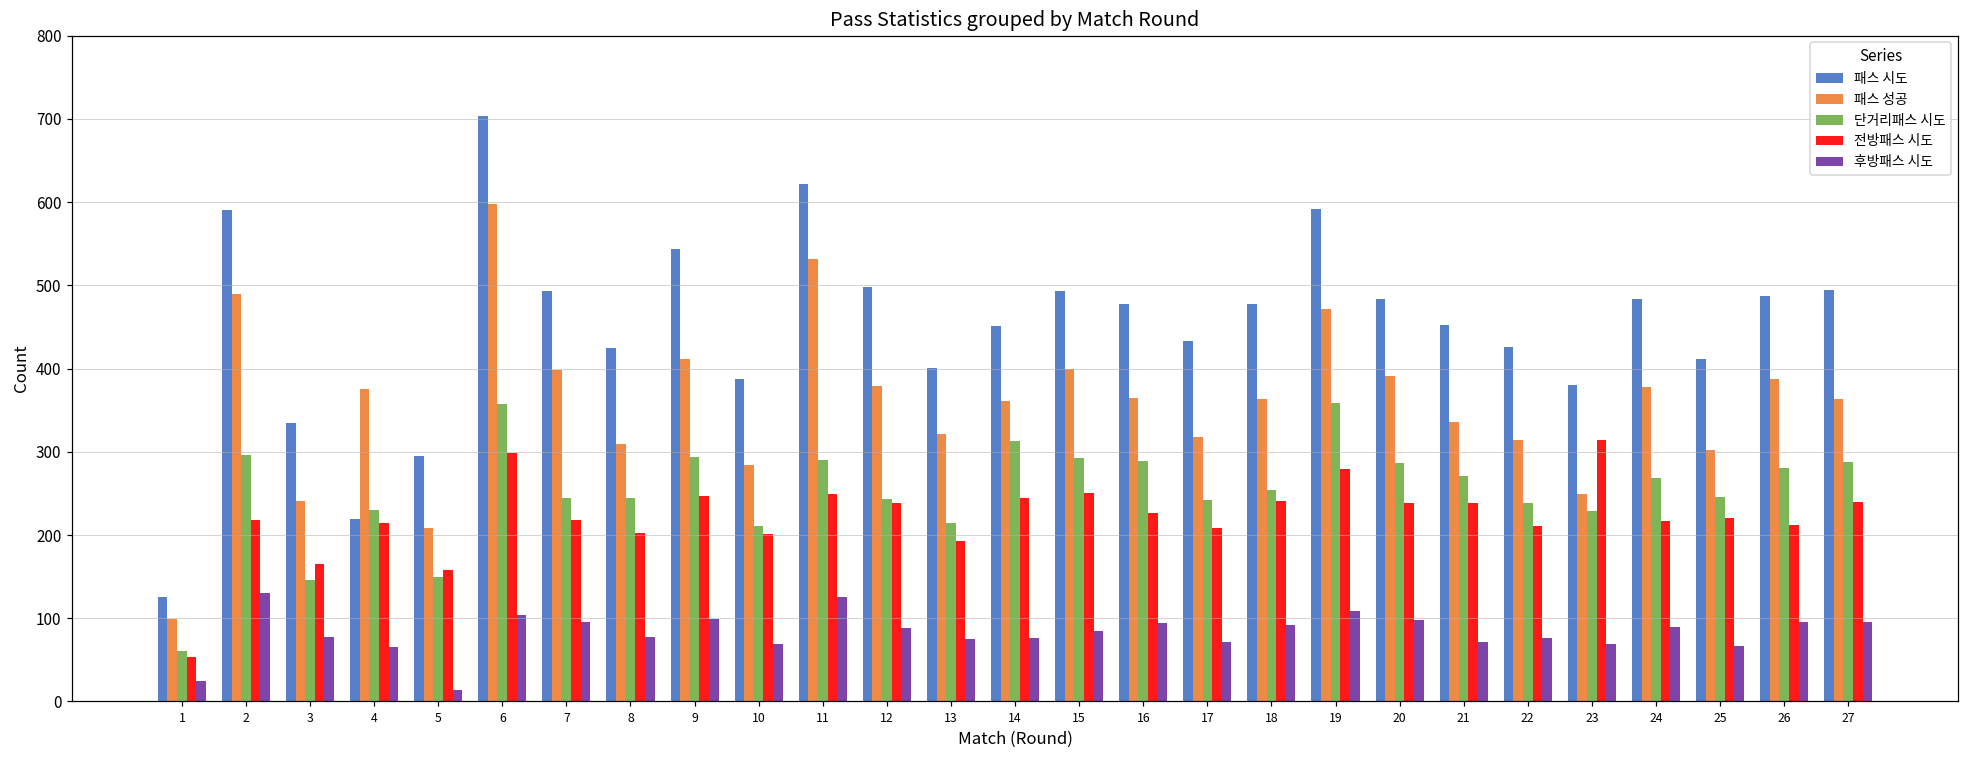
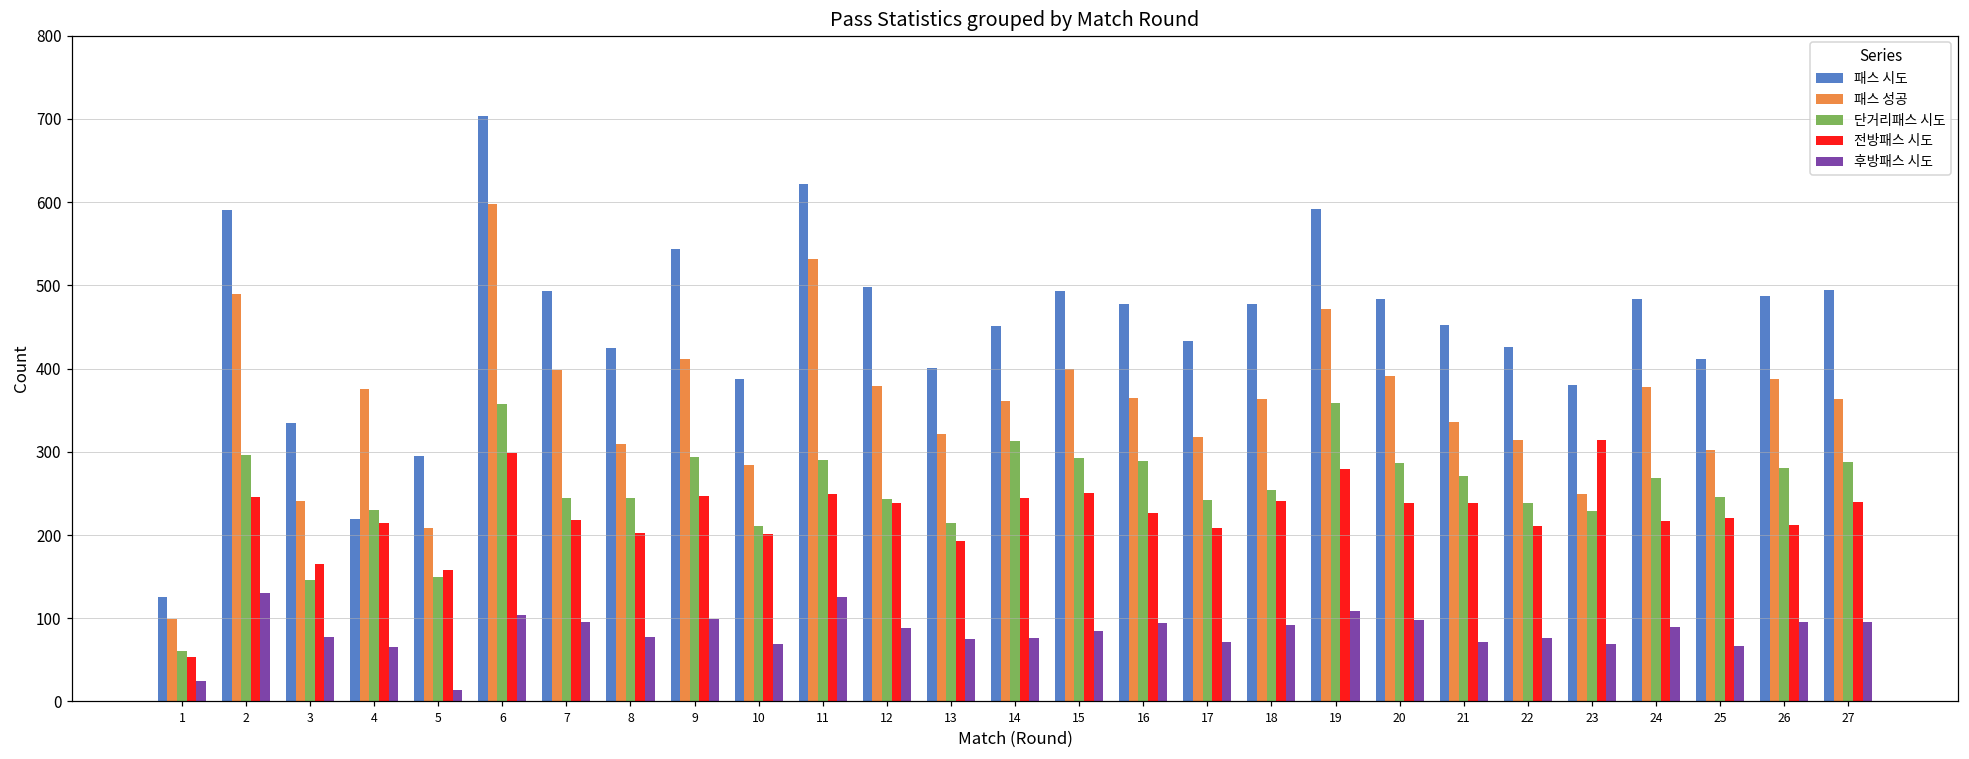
  {
    "패스 시도": {
      "1": 130,
      "2": 590,
      "3": 330,
      "4": 220,
      "5": 300,
      "6": 700,
      "7": 490,
      "8": 430,
      "9": 540,
      "10": 390,
      "11": 620,
      "12": 500,
      "13": 400,
      "14": 450,
      "15": 490,
      "16": 480,
      "17": 430,
      "18": 480,
      "19": 590,
      "20": 480,
      "21": 450,
      "22": 430,
      "23": 380,
      "24": 480,
      "25": 410,
      "26": 490,
      "27": 490
    },
    "패스 성공": {
      "1": 100,
      "2": 490,
      "3": 240,
      "4": 380,
      "5": 210,
      "6": 600,
      "7": 400,
      "8": 310,
      "9": 410,
      "10": 280,
      "11": 530,
      "12": 380,
      "13": 320,
      "14": 360,
      "15": 400,
      "16": 370,
      "17": 320,
      "18": 360,
      "19": 470,
      "20": 390,
      "21": 340,
      "22": 310,
      "23": 250,
      "24": 380,
      "25": 300,
      "26": 390,
      "27": 360
    },
    "단거리패스 시도": {
      "1": 60,
      "2": 300,
      "3": 150,
      "4": 230,
      "5": 150,
      "6": 360,
      "7": 240,
      "8": 250,
      "9": 290,
      "10": 210,
      "11": 290,
      "12": 240,
      "13": 220,
      "14": 310,
      "15": 290,
      "16": 290,
      "17": 240,
      "18": 250,
      "19": 360,
      "20": 290,
      "21": 270,
      "22": 240,
      "23": 230,
      "24": 270,
      "25": 250,
      "26": 280,
      "27": 290
    },
    "전방패스 시도": {
      "1": 50,
-     "2": 220,
+     "2": 250,
      "3": 170,
      "4": 210,
      "5": 160,
      "6": 300,
      "7": 220,
      "8": 200,
      "9": 250,
      "10": 200,
      "11": 250,
      "12": 240,
      "13": 190,
      "14": 240,
      "15": 250,
      "16": 230,
      "17": 210,
      "18": 240,
      "19": 280,
      "20": 240,
      "21": 240,
      "22": 210,
      "23": 310,
      "24": 220,
      "25": 220,
      "26": 210,
      "27": 240
    },
    "후방패스 시도": {
      "1": 30,
      "2": 130,
      "3": 80,
      "4": 70,
      "5": 10,
      "6": 100,
      "7": 100,
      "8": 80,
      "9": 100,
      "10": 70,
      "11": 130,
      "12": 90,
      "13": 80,
      "14": 80,
      "15": 90,
      "16": 90,
      "17": 70,
      "18": 90,
      "19": 110,
      "20": 100,
      "21": 70,
      "22": 80,
      "23": 70,
      "24": 90,
      "25": 70,
      "26": 100,
      "27": 100
    }
  }
